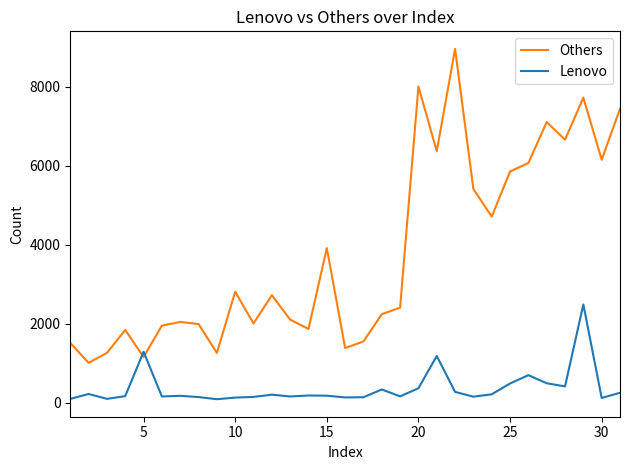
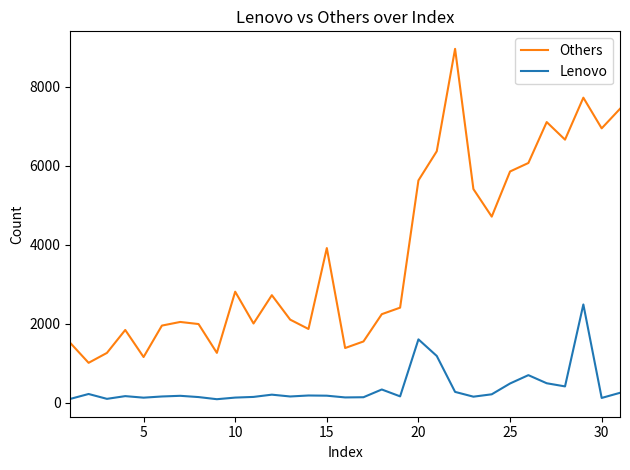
  {
    "Others": {
      "5": 1200,
      "10": 2800,
      "15": 3900,
-     "20": 8000,
+     "20": 5600,
      "25": 5900,
-     "30": 6200
+     "30": 6900
    },
    "Lenovo": {
-     "5": 1300,
+     "5": 100,
      "10": 100,
      "15": 200,
-     "20": 400,
+     "20": 1600,
      "25": 500,
      "30": 100
    }
  }
